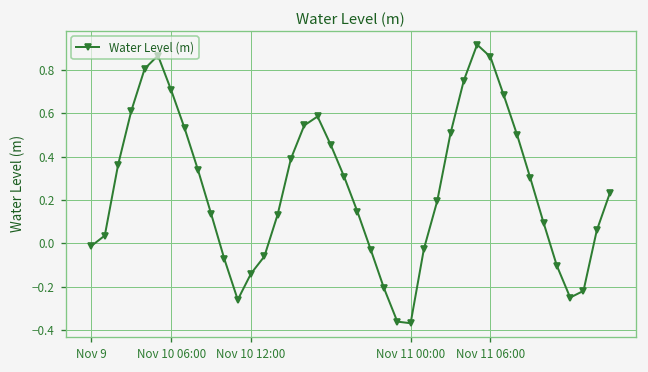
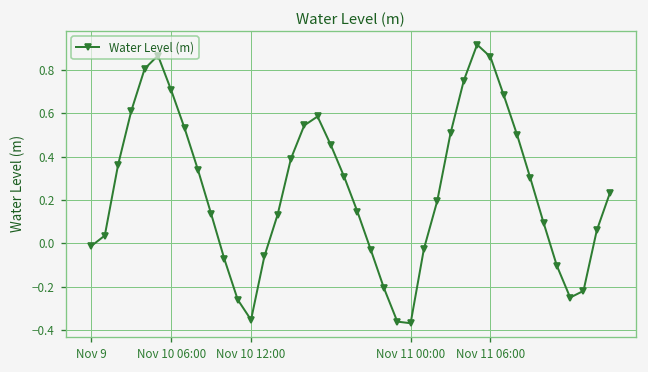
  {
    "Nov 9": -0.01,
    "Nov 10 06:00": 0.71,
-   "Nov 10 12:00": -0.14,
+   "Nov 10 12:00": -0.35,
    "Nov 11 00:00": -0.37,
    "Nov 11 06:00": 0.86
  }
